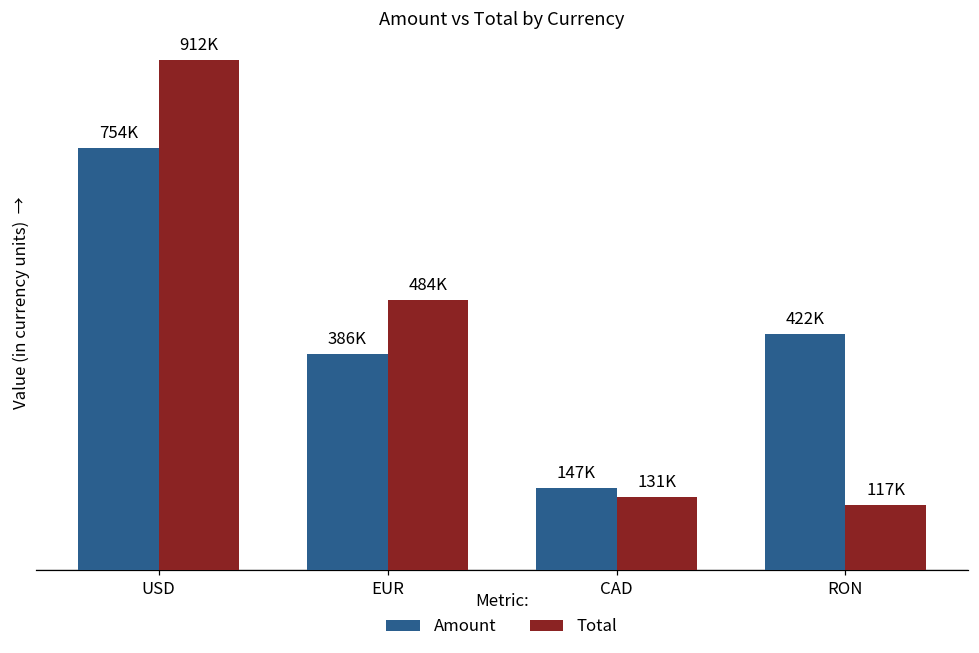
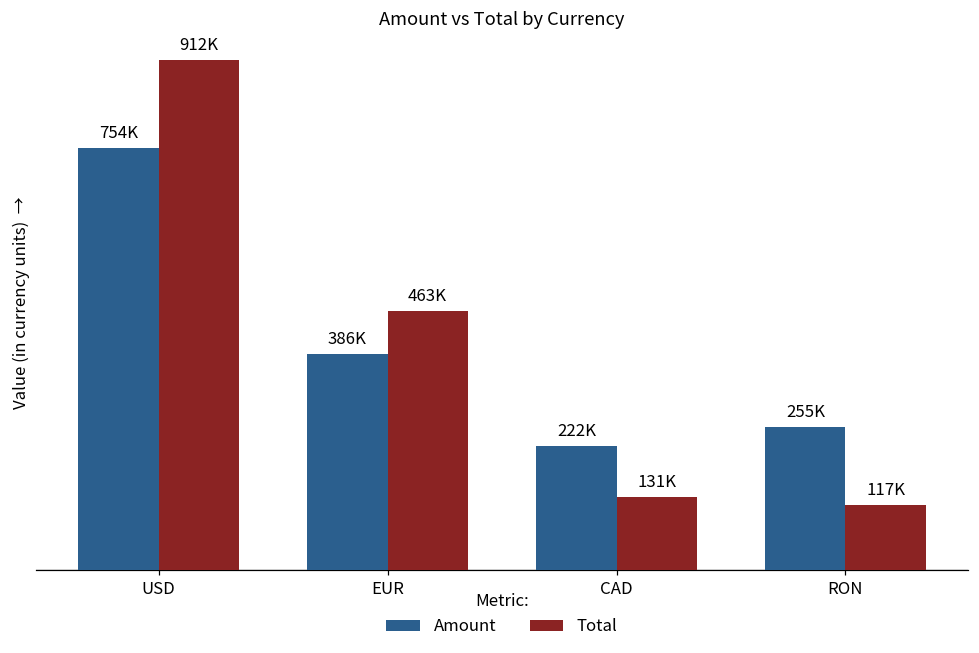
  {
    "Amount": {
      "USD": "754K",
      "EUR": "386K",
-     "CAD": "147K",
-     "RON": "422K"
+     "CAD": "222K",
+     "RON": "255K"
    },
    "Total": {
      "USD": "912K",
-     "EUR": "484K",
+     "EUR": "463K",
      "CAD": "131K",
      "RON": "117K"
    }
  }
